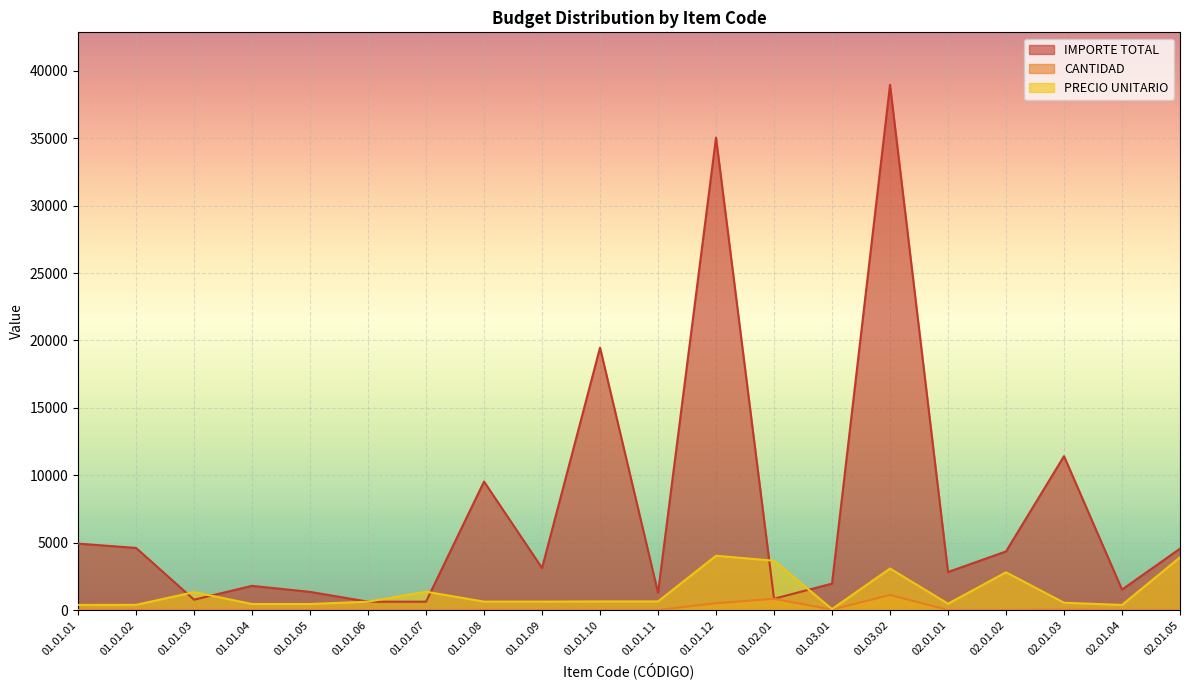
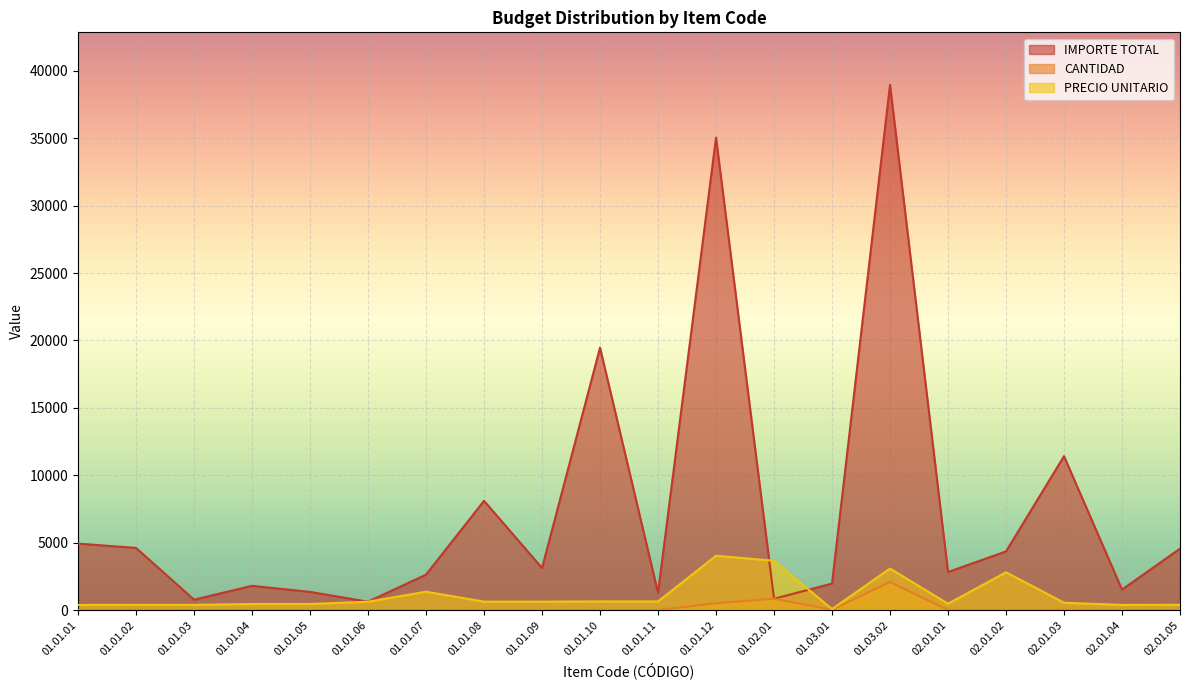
  {
    "IMPORTE TOTAL": {
      "01.01.01": 4900,
      "01.01.02": 4600,
      "01.01.03": 800,
      "01.01.04": 1800,
      "01.01.05": 1300,
-     "01.01.07": 600,
-     "01.01.08": 9500,
+     "01.01.07": 2600,
+     "01.01.08": 8100,
      "01.01.09": 3100,
      "01.01.10": 19500,
      "01.01.11": 1300,
      "01.01.12": 35100,
      "01.03.01": 2000,
      "01.03.02": 39000,
      "02.01.01": 2800,
      "02.01.02": 4300,
      "02.01.03": 11400,
      "02.01.04": 1500,
      "02.01.05": 4600
    },
    "CANTIDAD": {
      "01.01.01": 0,
      "01.01.02": 0,
      "01.01.03": 0,
      "01.01.04": 0,
      "01.01.05": 0,
      "01.01.06": 0,
      "01.01.07": 0,
      "01.01.08": 0,
      "01.01.09": 0,
      "01.01.10": 0,
      "01.01.11": 0,
      "01.01.12": 500,
-     "01.03.02": 1100,
+     "01.03.02": 2100,
      "02.01.01": 0,
      "02.01.02": 0,
      "02.01.03": 0,
      "02.01.04": 0,
      "02.01.05": 0
    },
    "PRECIO UNITARIO": {
      "01.01.01": 400,
      "01.01.02": 400,
-     "01.01.03": 1300,
+     "01.01.03": 400,
      "01.01.04": 400,
      "01.01.05": 400,
      "01.01.07": 1400,
      "01.01.08": 600,
      "01.01.09": 600,
      "01.01.10": 600,
      "01.01.11": 600,
      "01.01.12": 4000,
      "01.02.01": 3700,
      "01.03.02": 3100,
      "02.01.01": 500,
      "02.01.02": 2800,
      "02.01.03": 500,
      "02.01.04": 400,
-     "02.01.05": 3900
+     "02.01.05": 400
    }
  }
